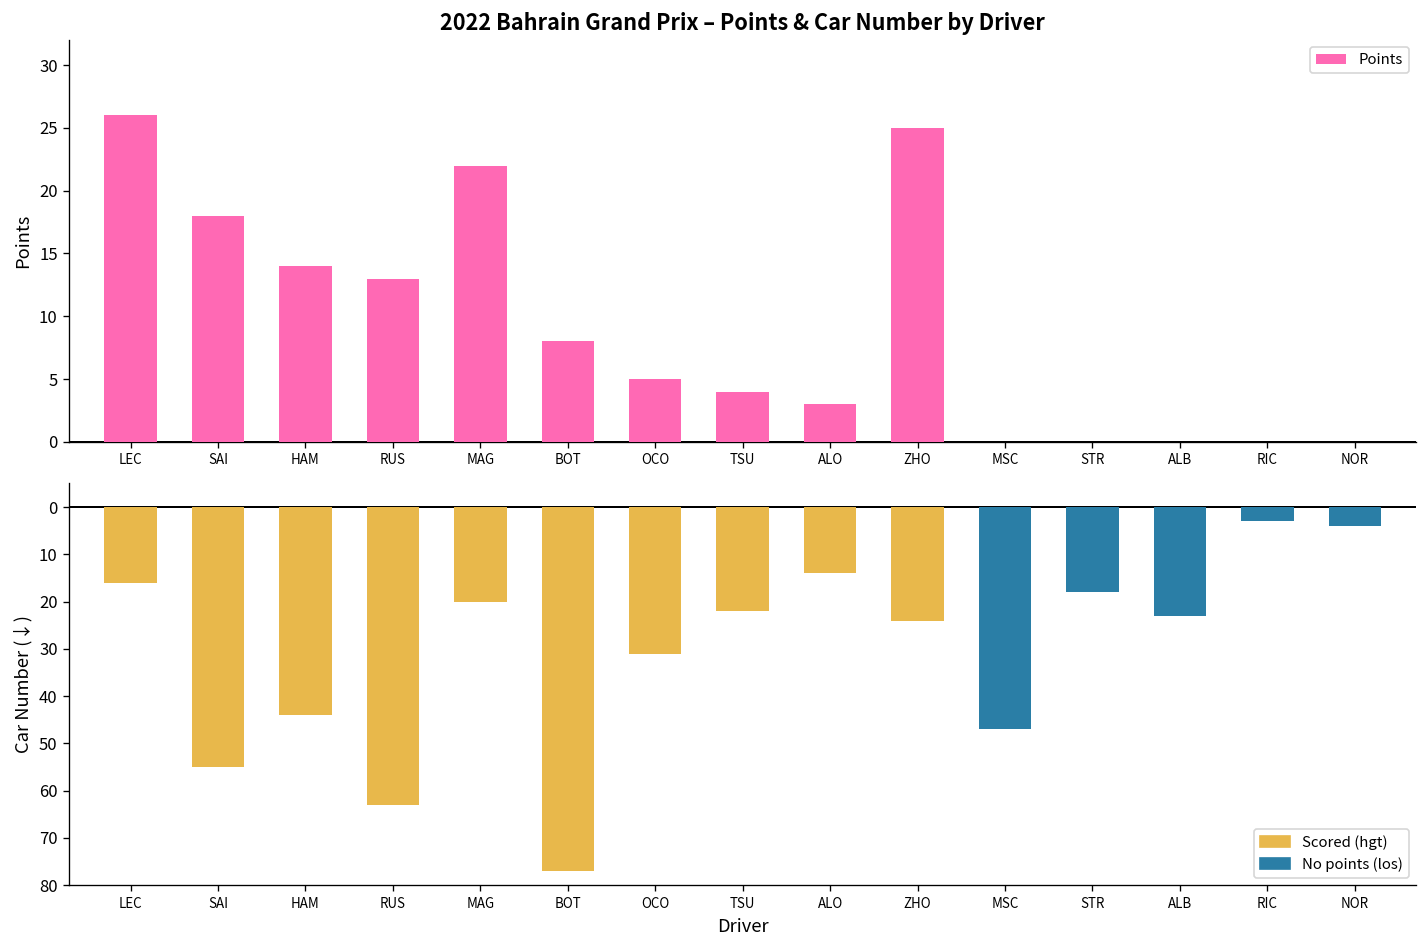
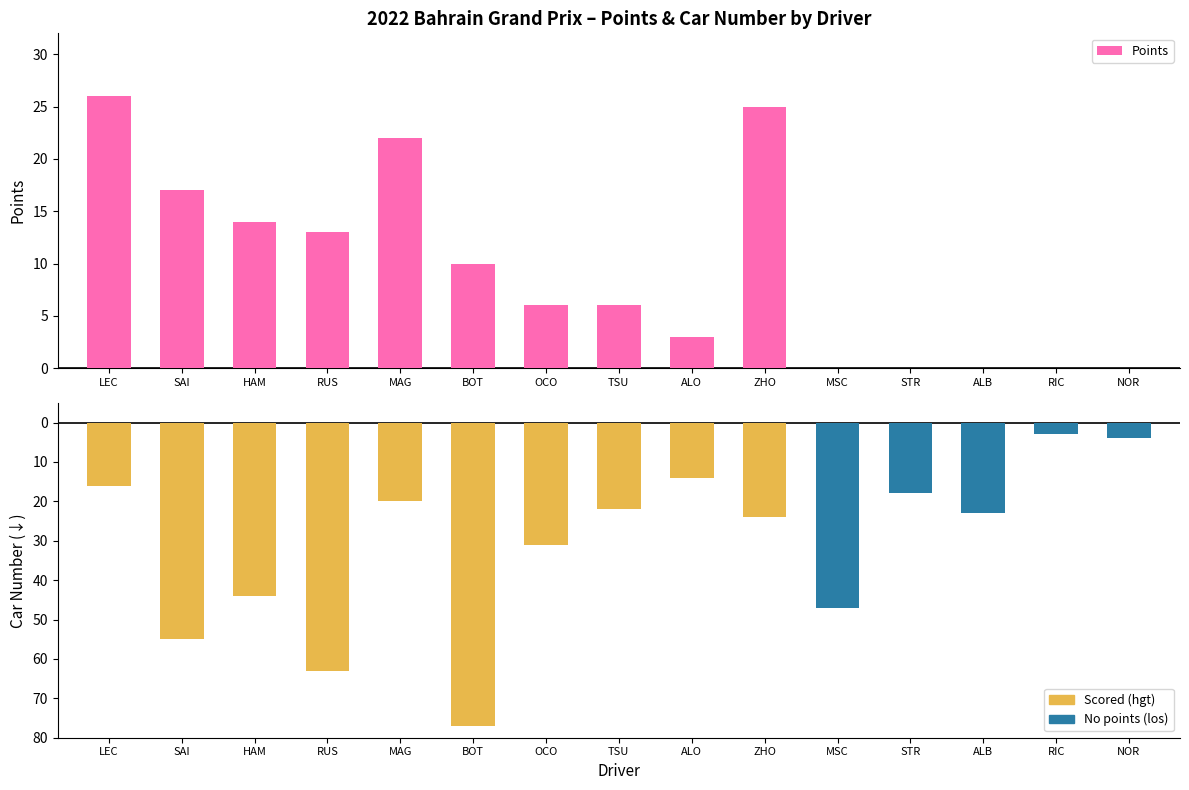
  {
    "2022 Bahrain Grand Prix – Points & Car Number by Driver": {
      "LEC": 26,
-     "SAI": 18,
+     "SAI": 17,
      "HAM": 14,
      "RUS": 13,
      "MAG": 22,
-     "BOT": 8,
-     "OCO": 5,
-     "TSU": 4,
+     "BOT": 10,
+     "OCO": 6,
+     "TSU": 6,
      "ALO": 3,
      "ZHO": 25,
      "MSC": 0,
      "STR": 0,
      "ALB": 0,
      "RIC": 0,
      "NOR": 0
    }
  }
